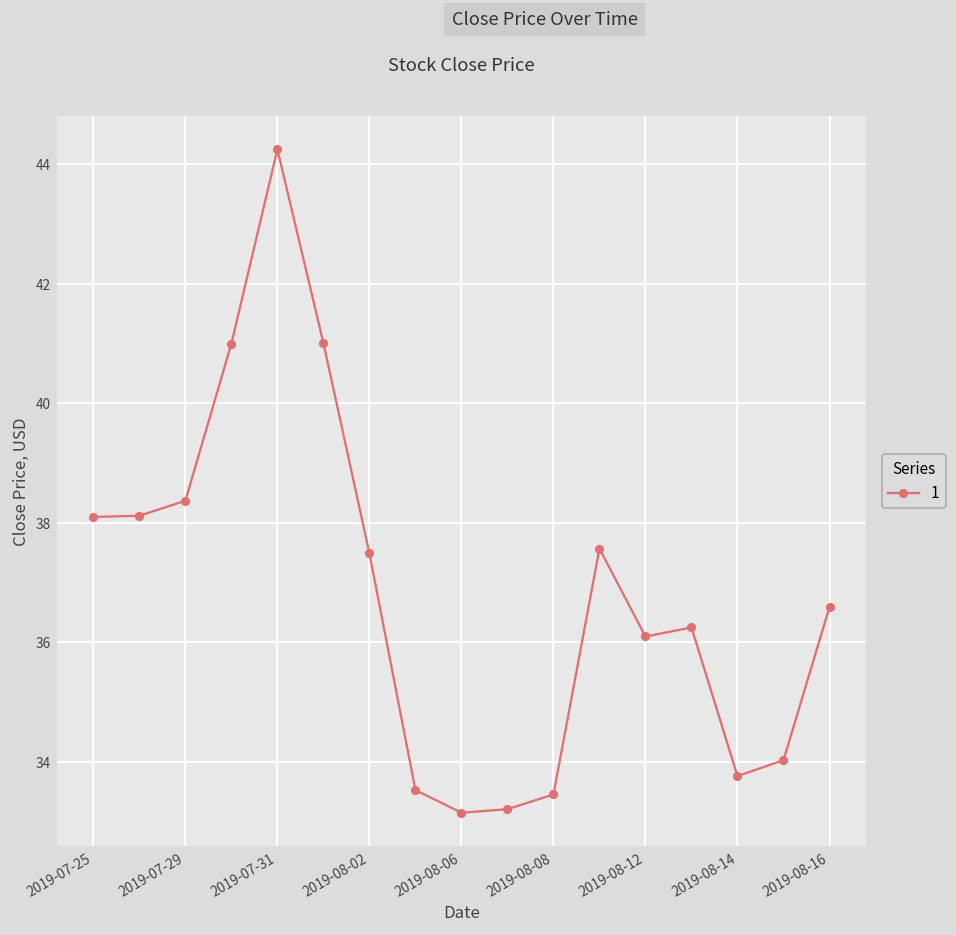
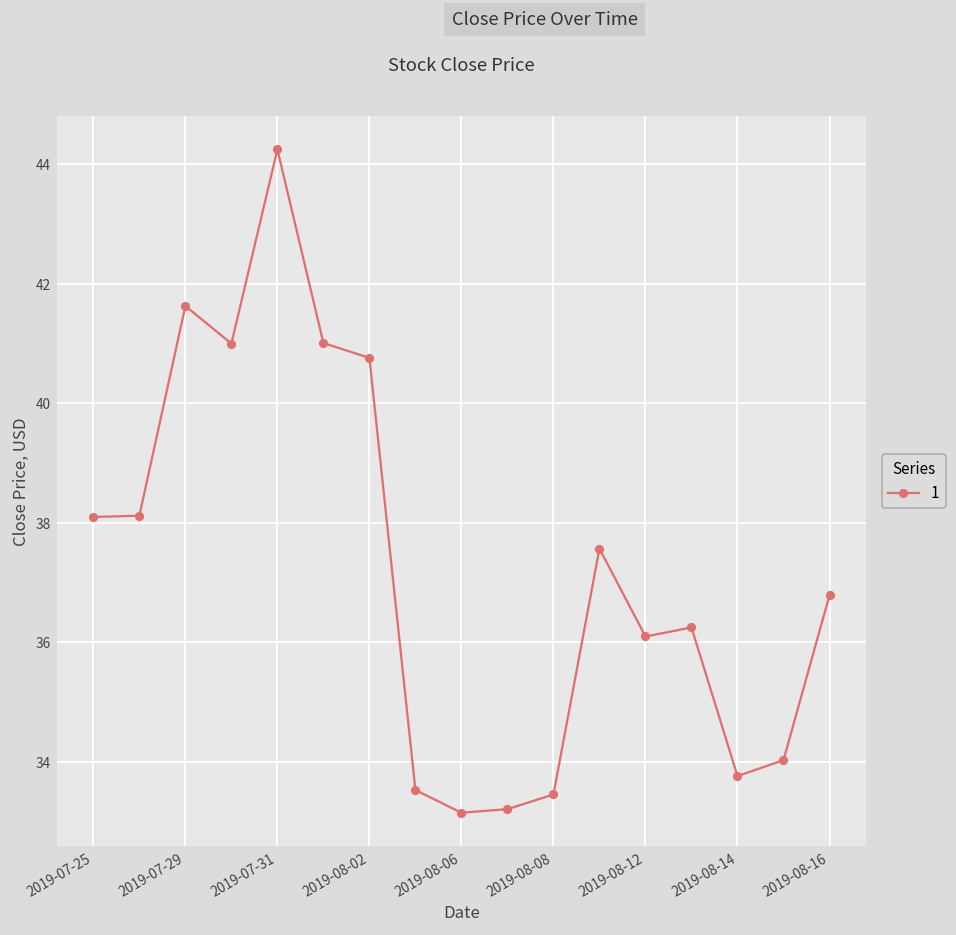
  {
    "2019-07-25": 38.1,
-   "2019-07-29": 38.4,
+   "2019-07-29": 41.6,
    "2019-07-31": 44.3,
-   "2019-08-02": 37.5,
+   "2019-08-02": 40.8,
    "2019-08-06": 33.2,
    "2019-08-08": 33.5,
    "2019-08-12": 36.1,
    "2019-08-14": 33.8,
-   "2019-08-16": 36.6
+   "2019-08-16": 36.8
  }
